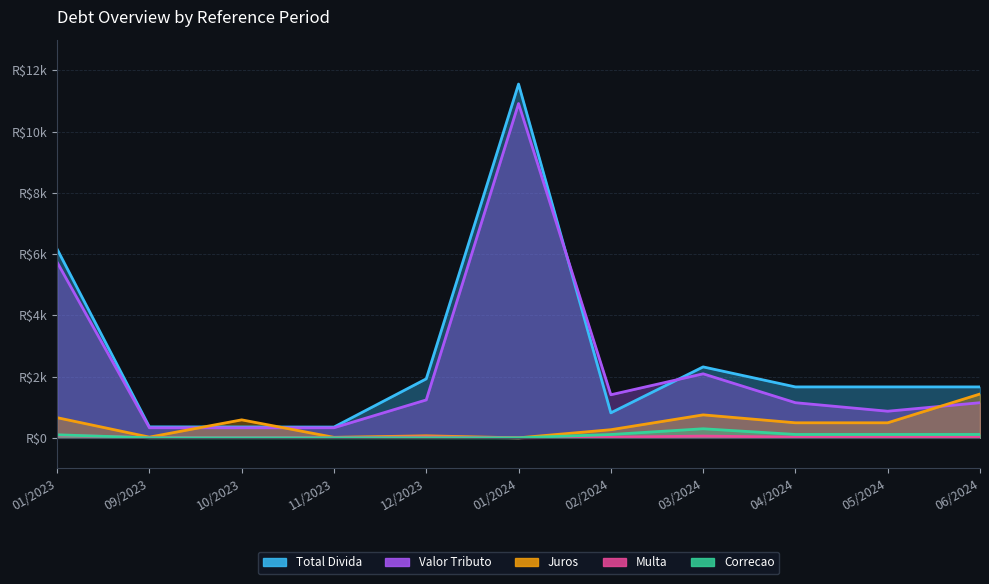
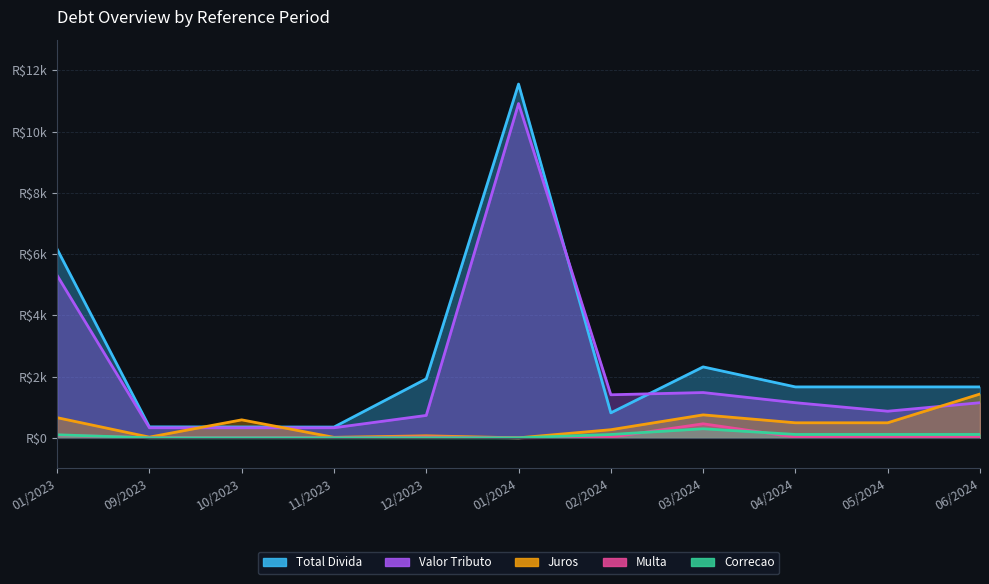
  {
    "Valor Tributo": {
-     "01/2023": "R$5700",
-     "12/2023": "R$1200",
+     "01/2023": "R$5300",
+     "12/2023": "R$700",
      "01/2024": "R$10900",
      "02/2024": "R$1400",
-     "03/2024": "R$2100",
+     "03/2024": "R$1500",
      "04/2024": "R$1100",
      "05/2024": "R$900",
      "06/2024": "R$1100"
    },
    "Juros": {
      "01/2023": "R$700",
      "10/2023": "R$600",
      "02/2024": "R$300",
      "03/2024": "R$700",
      "04/2024": "R$500",
      "05/2024": "R$500",
      "06/2024": "R$1400"
    },
    "Multa": {
      "02/2024": "R$0",
-     "03/2024": "R$100",
+     "03/2024": "R$500",
      "04/2024": "R$0",
      "05/2024": "R$0",
      "06/2024": "R$0"
    }
  }
